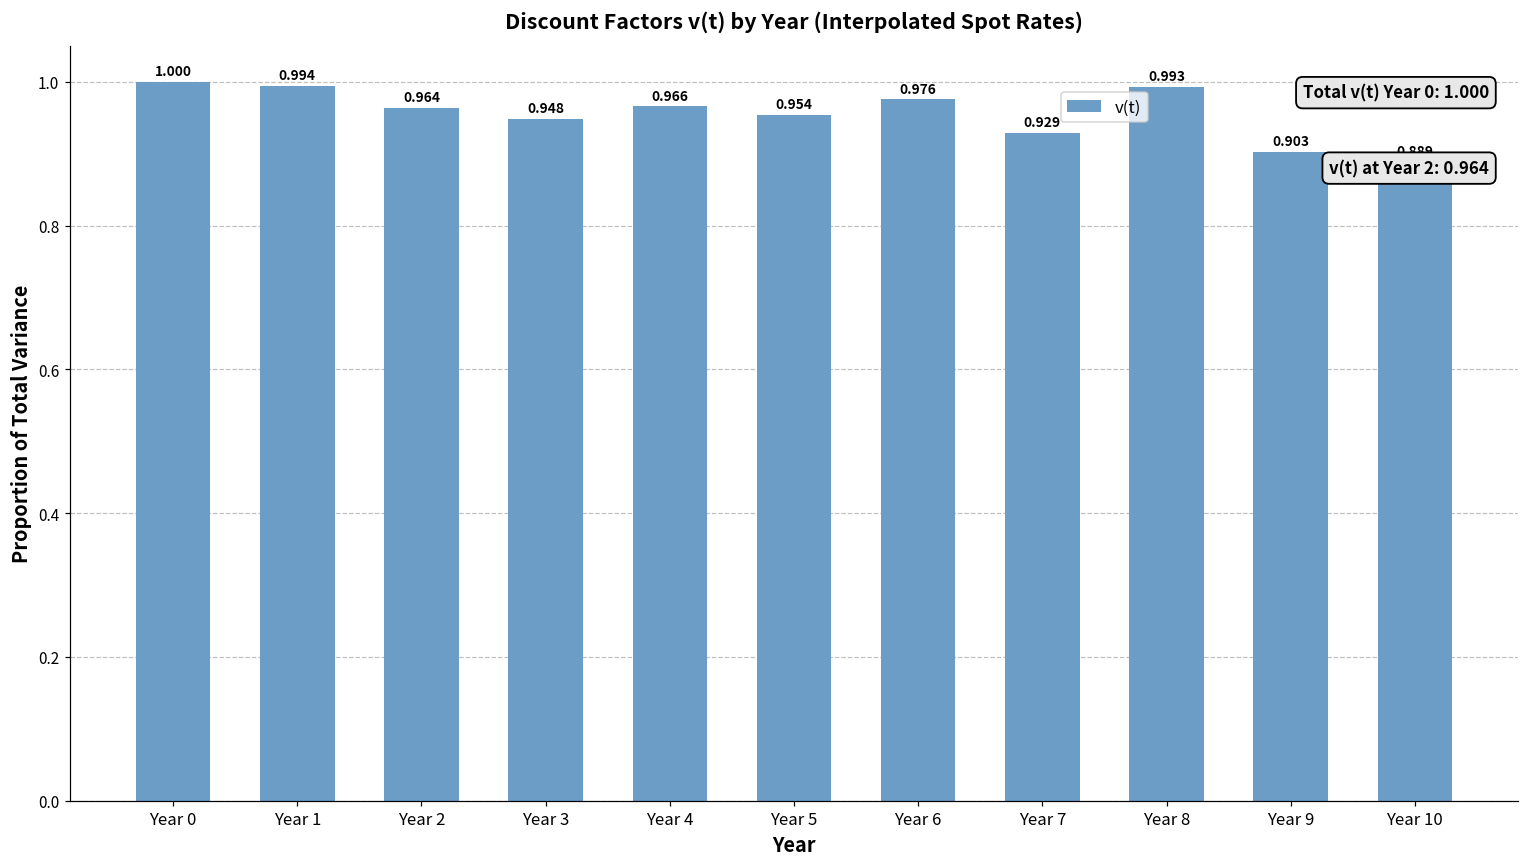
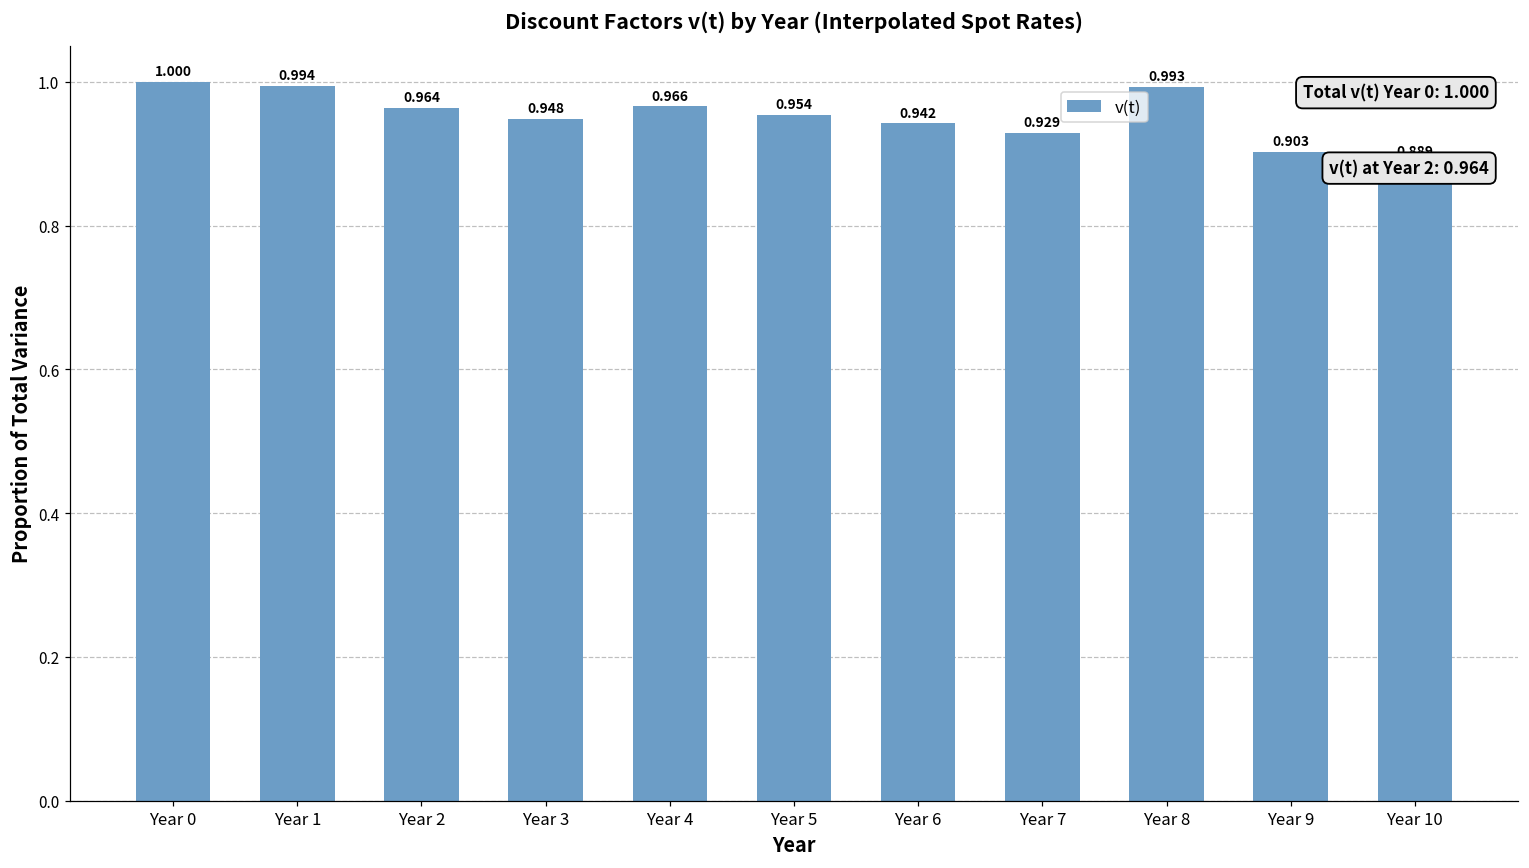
  {
    "Year 0": 1.000,
    "Year 1": 0.994,
    "Year 2": 0.964,
    "Year 3": 0.948,
    "Year 4": 0.966,
    "Year 5": 0.954,
-   "Year 6": 0.976,
+   "Year 6": 0.942,
    "Year 7": 0.929,
    "Year 8": 0.993,
    "Year 9": 0.903
  }
